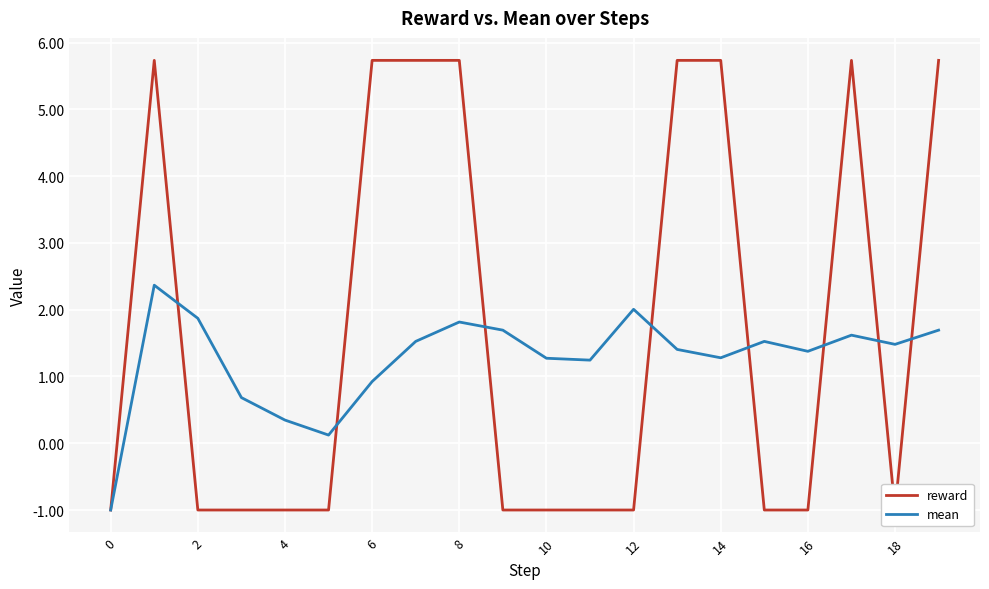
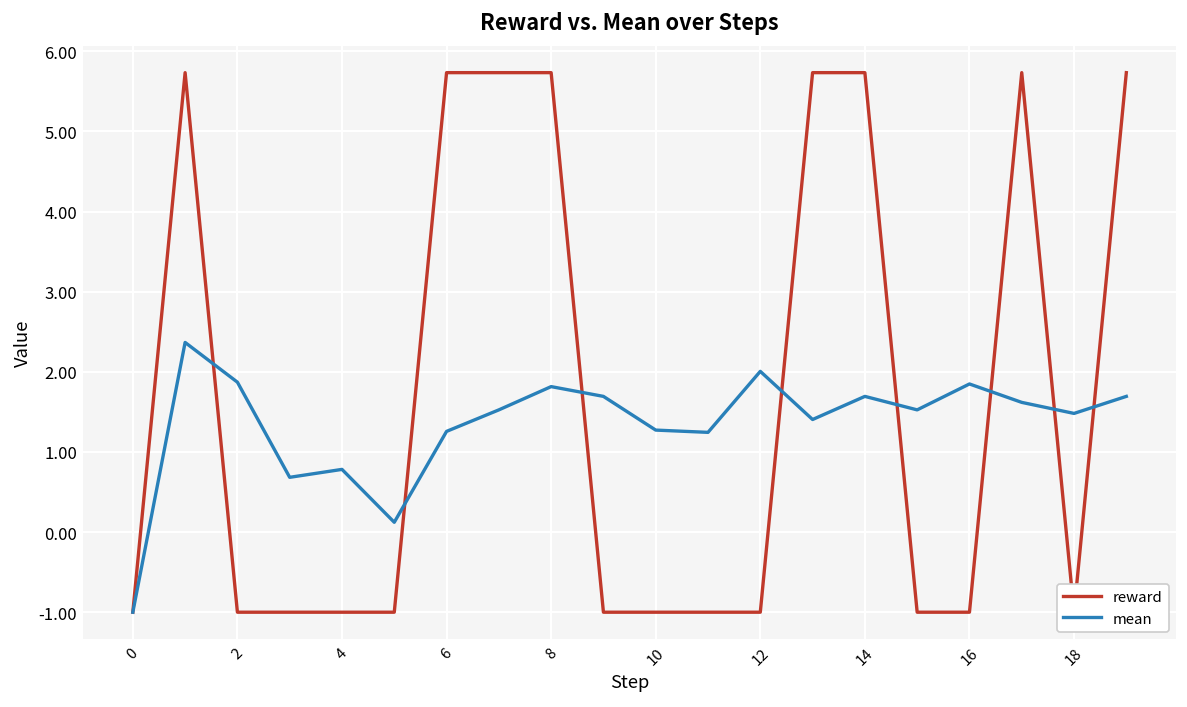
  {
    "reward": {
      "2": -1.0,
      "4": -1.0,
      "6": 5.7,
      "8": 5.7,
      "10": -1.0,
      "12": -1.0,
      "14": 5.7,
      "16": -1.0
    },
    "mean": {
      "2": 1.9,
-     "4": 0.3,
-     "6": 0.9,
+     "4": 0.8,
+     "6": 1.3,
      "8": 1.8,
      "10": 1.3,
      "12": 2.0,
-     "14": 1.3,
-     "16": 1.4,
+     "14": 1.7,
+     "16": 1.8,
      "18": 1.5
    }
  }
